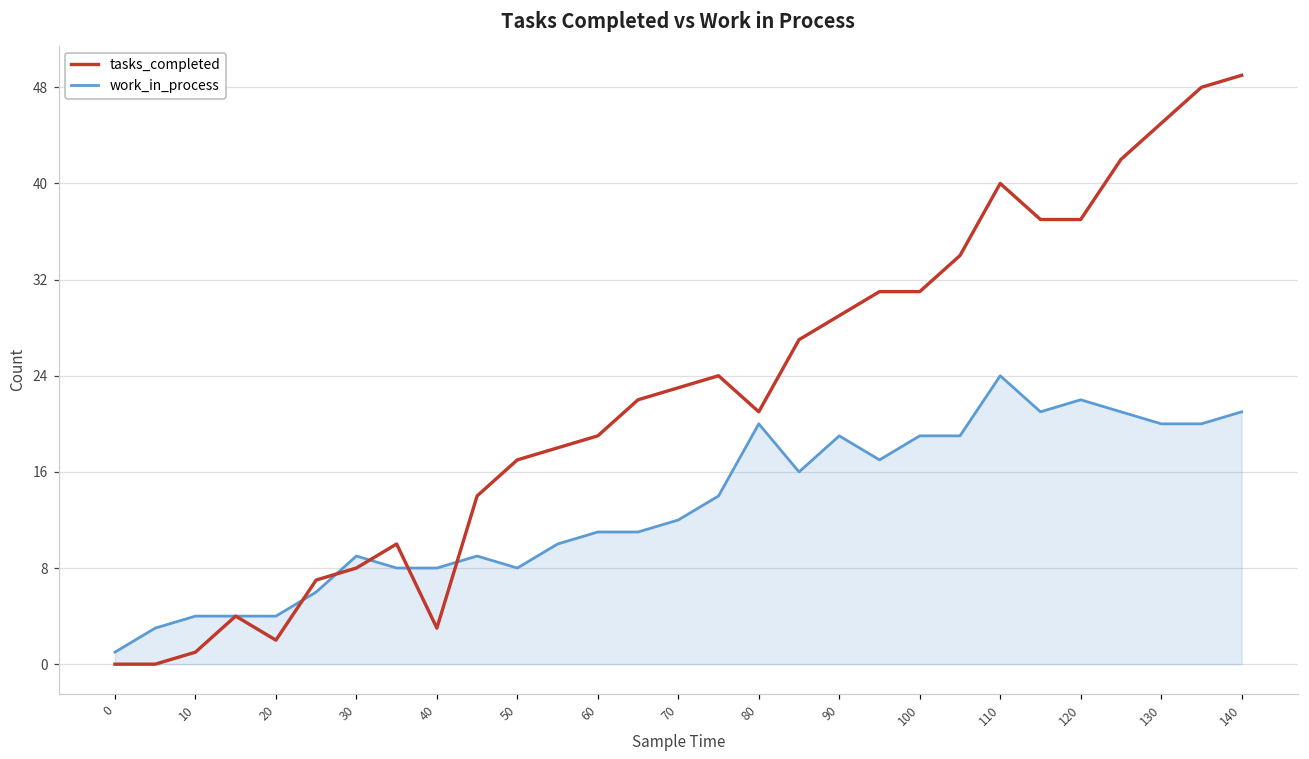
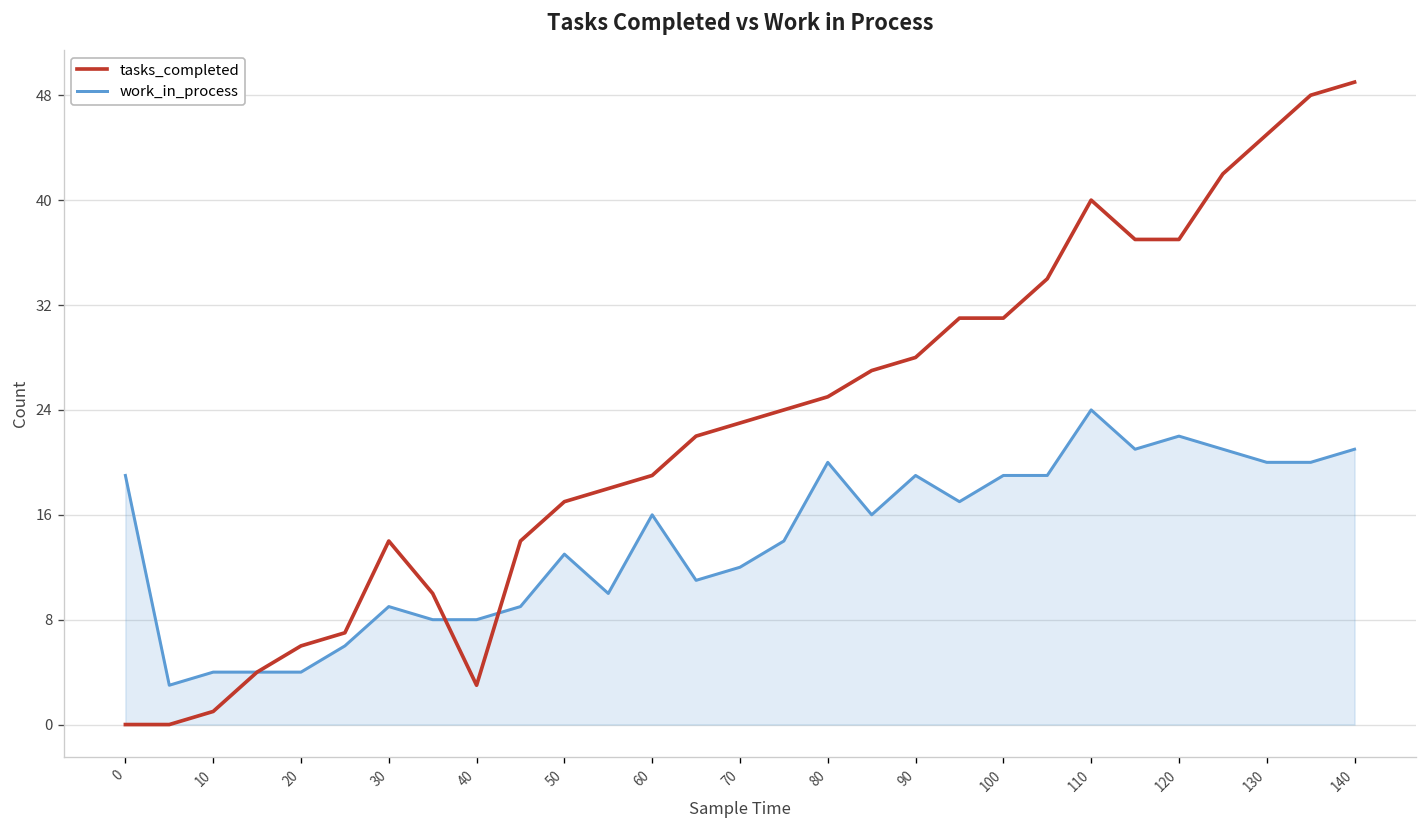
  {
    "tasks_completed": {
      "0": 0,
      "10": 1,
-     "20": 2,
-     "30": 8,
+     "20": 6,
+     "30": 14,
      "40": 3,
      "50": 17,
      "60": 19,
      "70": 23,
-     "80": 21,
-     "90": 29,
+     "80": 25,
+     "90": 28,
      "100": 31,
      "110": 40,
      "120": 37,
      "130": 45,
      "140": 49
    },
    "work_in_process": {
-     "0": 1,
+     "0": 19,
      "10": 4,
      "20": 4,
      "30": 9,
      "40": 8,
-     "50": 8,
-     "60": 11,
+     "50": 13,
+     "60": 16,
      "70": 12,
      "80": 20,
      "90": 19,
      "100": 19,
      "110": 24,
      "120": 22,
      "130": 20,
      "140": 21
    }
  }
